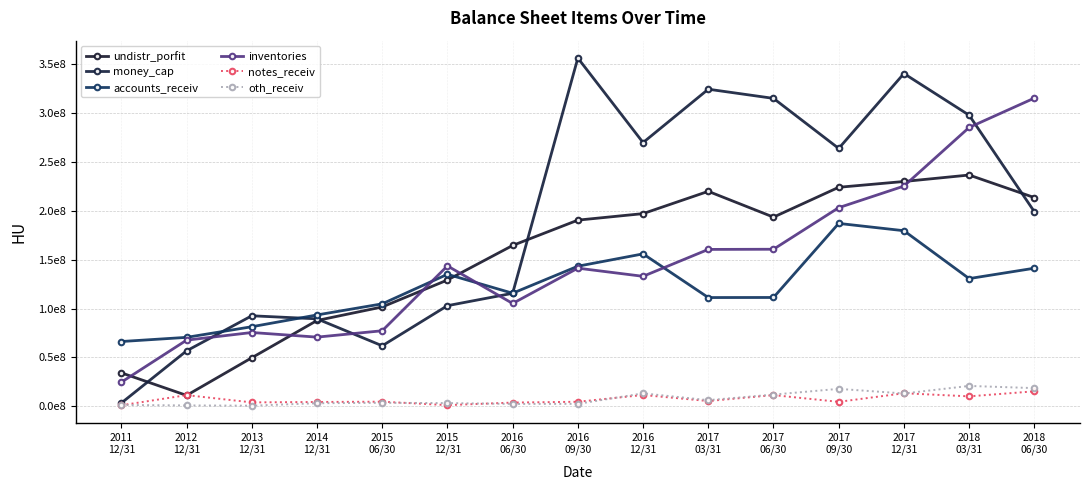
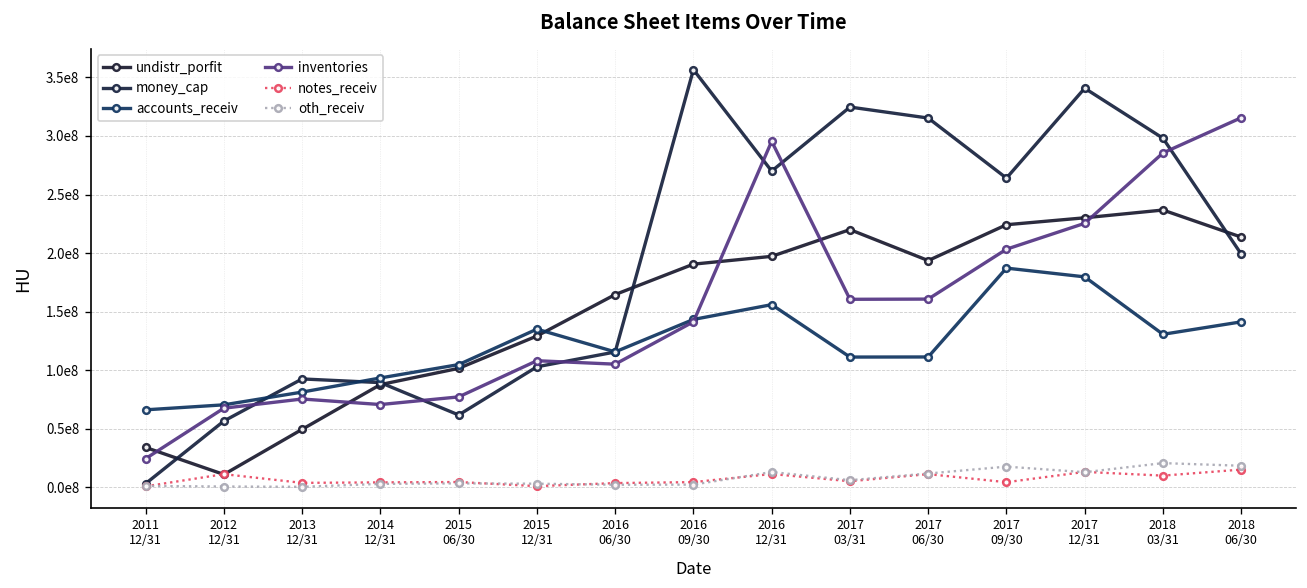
  {
    "inventories": {
      "2011 12/31": 20000000,
      "2012 12/31": 70000000,
      "2013 12/31": 80000000,
      "2014 12/31": 70000000,
      "2015 06/30": 80000000,
-     "2015 12/31": 140000000,
+     "2015 12/31": 110000000,
      "2016 06/30": 110000000,
-     "2016 12/31": 130000000,
+     "2016 12/31": 300000000,
      "2017 03/31": 160000000,
      "2017 06/30": 160000000,
      "2017 09/30": 200000000,
      "2017 12/31": 230000000,
      "2018 03/31": 290000000,
      "2018 06/30": 320000000
    },
    "notes_receiv": {
      "2013 12/31": 0,
      "2017 09/30": 0,
      "2018 03/31": 10000000,
      "2018 06/30": 20000000
    },
    "oth_receiv": {
      "2012 12/31": 0,
      "2013 12/31": 0,
      "2017 09/30": 20000000,
      "2018 03/31": 20000000,
      "2018 06/30": 20000000
    }
  }
